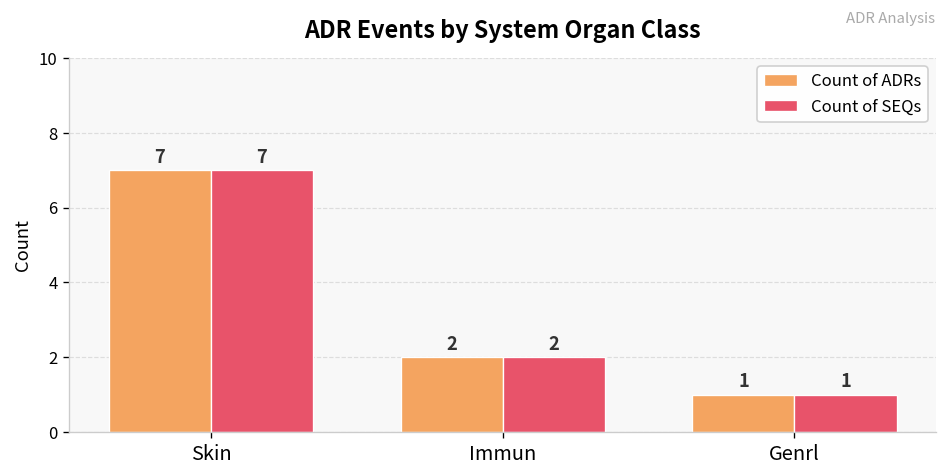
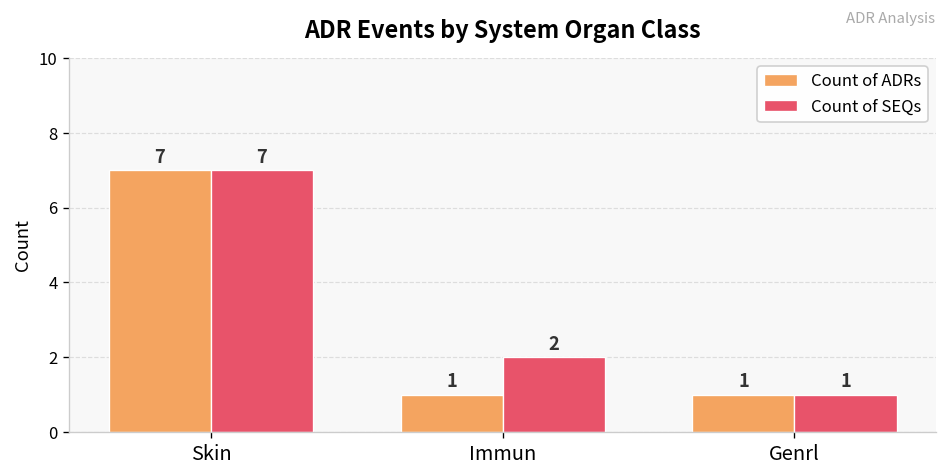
  {
    "Count of ADRs": {
      "Skin": 7,
-     "Immun": 2,
+     "Immun": 1,
      "Genrl": 1
    },
    "Count of SEQs": {
      "Skin": 7,
      "Immun": 2,
      "Genrl": 1
    }
  }
